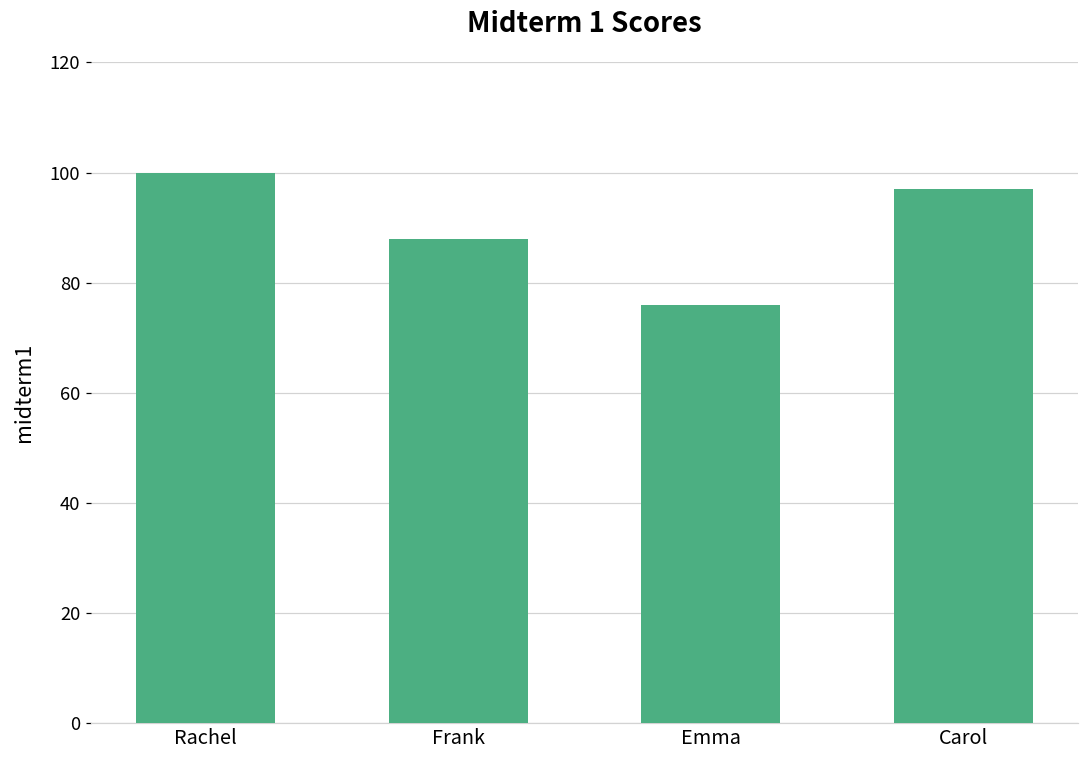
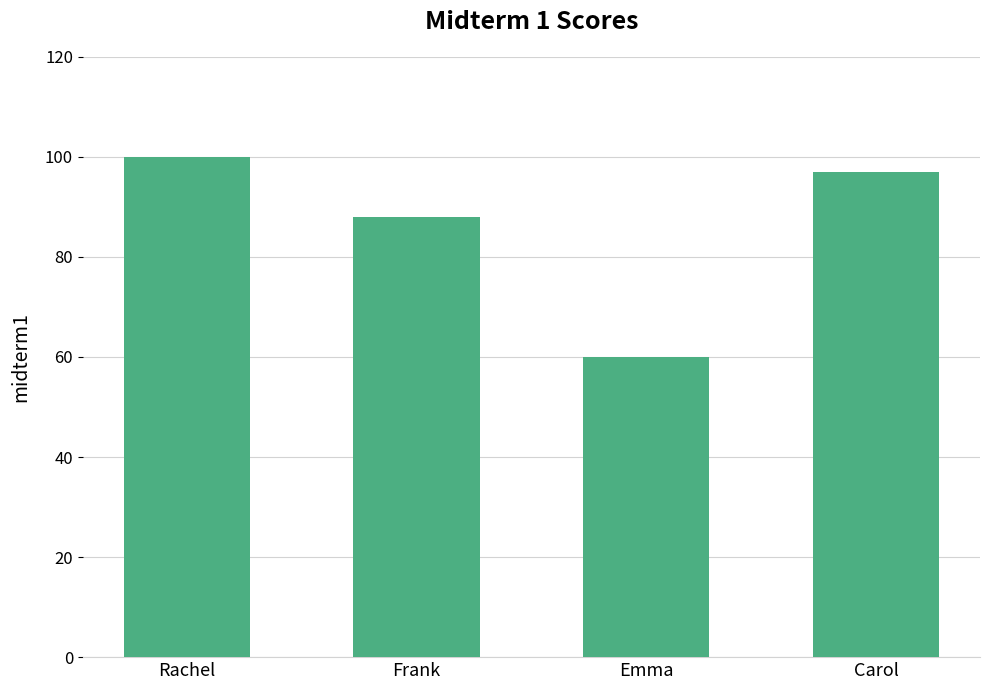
  {
    "Rachel": 100,
    "Frank": 88,
-   "Emma": 76,
+   "Emma": 60,
    "Carol": 97
  }
